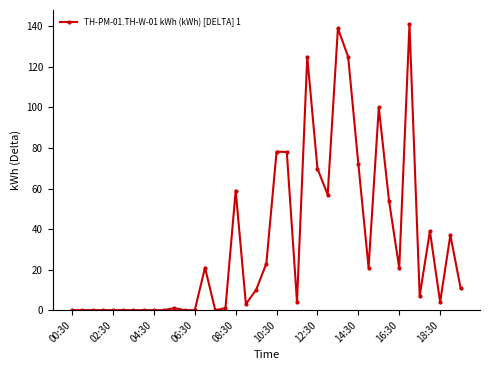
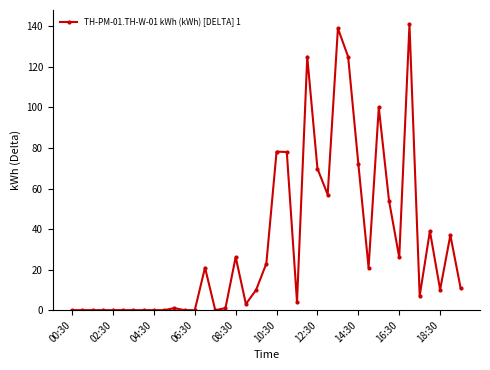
  {
    "00:30": 0,
    "02:30": 0,
    "04:30": 0,
    "06:30": 0,
-   "08:30": 59,
+   "08:30": 26,
    "10:30": 78,
    "12:30": 70,
    "14:30": 72,
-   "16:30": 21,
-   "18:30": 4
+   "16:30": 26,
+   "18:30": 10
  }
